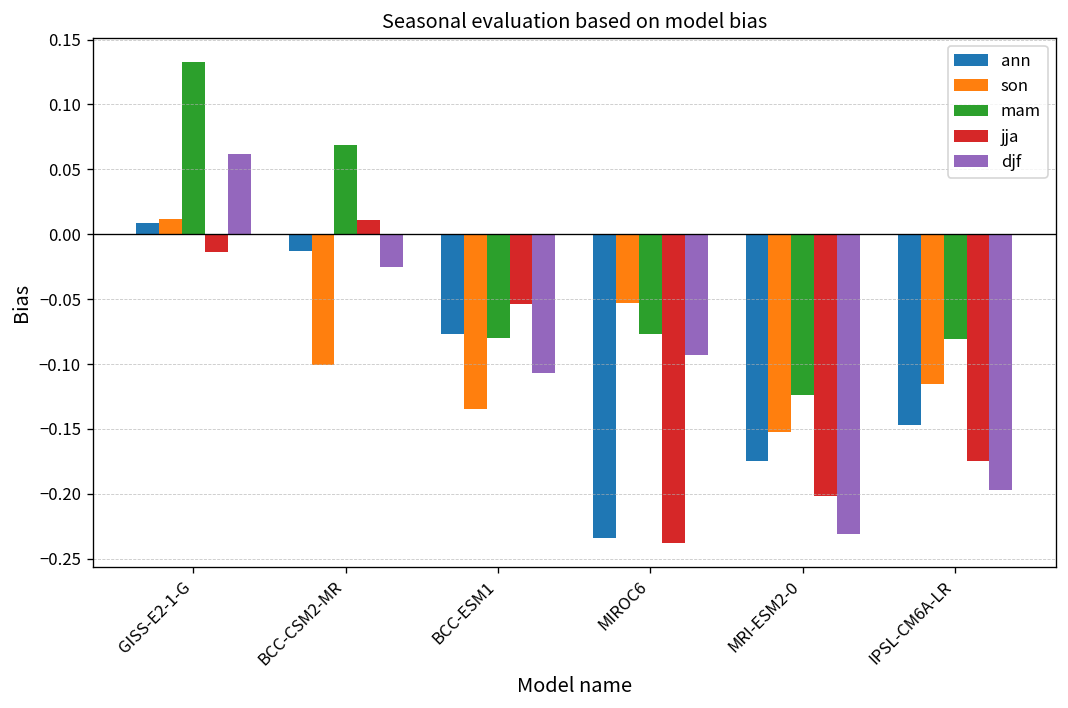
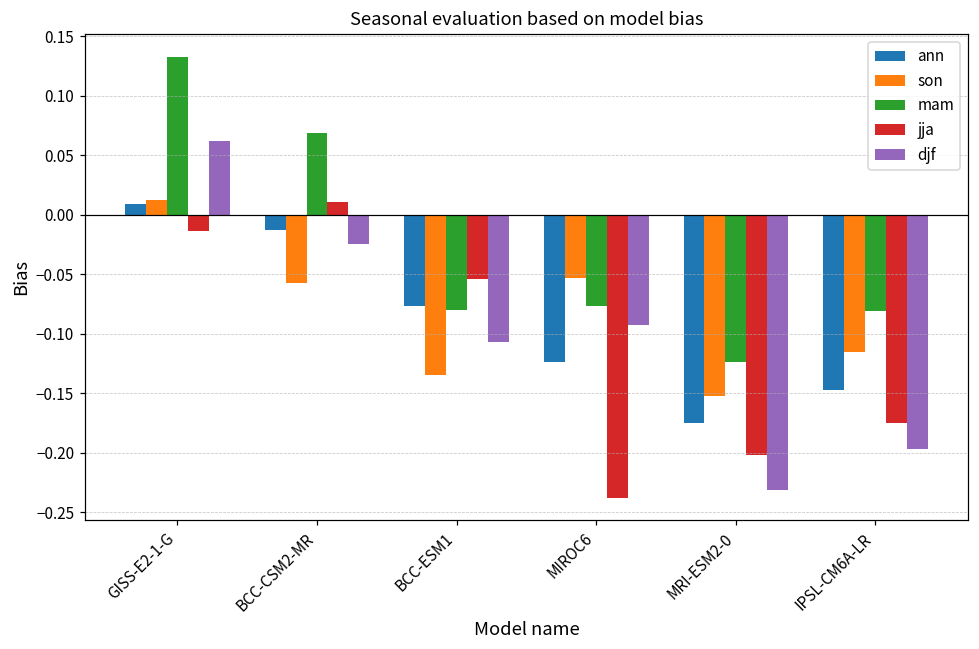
  {
    "ann": {
      "GISS-E2-1-G": 0.009,
      "BCC-CSM2-MR": -0.013,
      "BCC-ESM1": -0.077,
-     "MIROC6": -0.234,
+     "MIROC6": -0.124,
      "MRI-ESM2-0": -0.175,
      "IPSL-CM6A-LR": -0.147
    },
    "son": {
      "GISS-E2-1-G": 0.012,
-     "BCC-CSM2-MR": -0.101,
+     "BCC-CSM2-MR": -0.057,
      "BCC-ESM1": -0.135,
      "MIROC6": -0.053,
      "MRI-ESM2-0": -0.152,
      "IPSL-CM6A-LR": -0.115
    },
    "mam": {
      "GISS-E2-1-G": 0.133,
      "BCC-CSM2-MR": 0.069,
      "BCC-ESM1": -0.080,
      "MIROC6": -0.077,
      "MRI-ESM2-0": -0.124,
      "IPSL-CM6A-LR": -0.081
    },
    "jja": {
      "GISS-E2-1-G": -0.014,
      "BCC-CSM2-MR": 0.011,
      "BCC-ESM1": -0.054,
      "MIROC6": -0.238,
      "MRI-ESM2-0": -0.202,
      "IPSL-CM6A-LR": -0.175
    },
    "djf": {
      "GISS-E2-1-G": 0.062,
      "BCC-CSM2-MR": -0.025,
      "BCC-ESM1": -0.107,
      "MIROC6": -0.093,
      "MRI-ESM2-0": -0.231,
      "IPSL-CM6A-LR": -0.197
    }
  }
